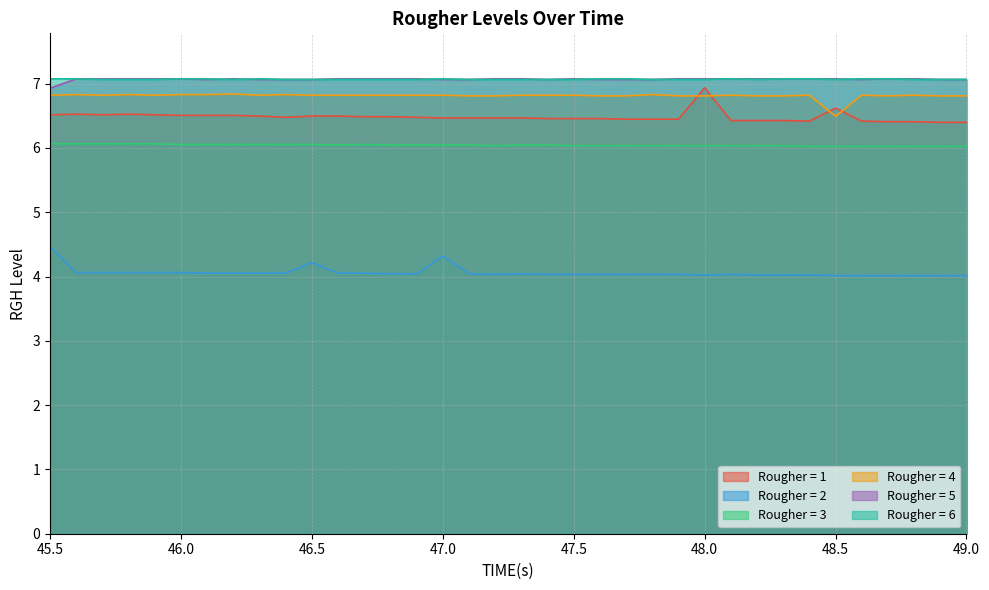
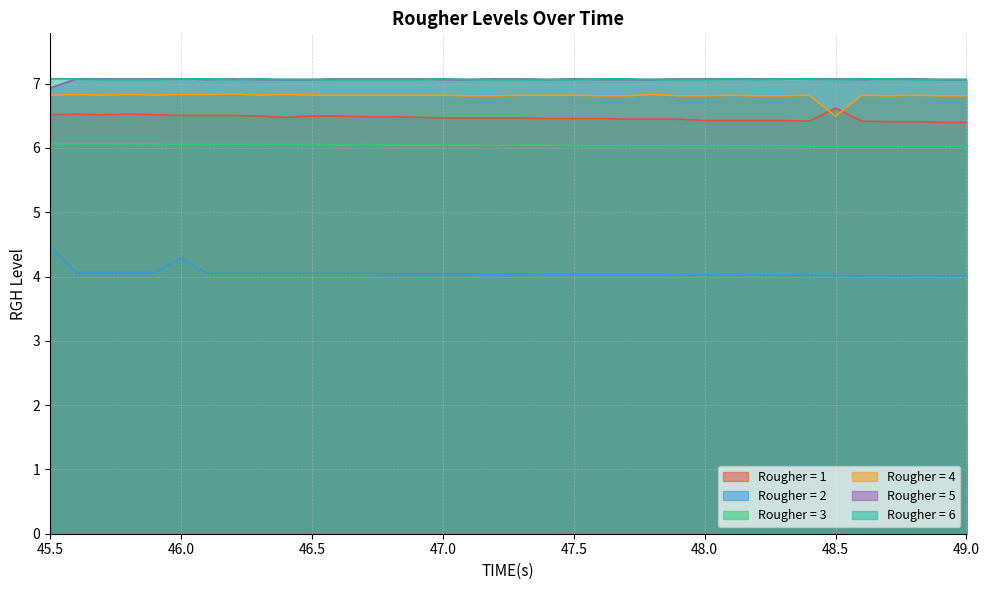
  {
    "Rougher = 1": {
      "45.5": 6.5,
      "46.0": 6.5,
      "46.5": 6.5,
      "47.0": 6.5,
      "47.5": 6.5,
-     "48.0": 6.9,
+     "48.0": 6.4,
      "48.5": 6.6,
      "49.0": 6.4
    },
    "Rougher = 2": {
      "45.5": 4.5,
-     "46.0": 4.1,
-     "46.5": 4.2,
-     "47.0": 4.3,
+     "46.0": 4.3,
+     "46.5": 4.1,
+     "47.0": 4.0,
      "47.5": 4.0,
      "48.0": 4.0,
      "48.5": 4.0,
      "49.0": 4.0
    },
    "Rougher = 4": {
      "45.5": 6.8,
      "46.0": 6.8,
      "46.5": 6.8,
      "47.0": 6.8,
      "47.5": 6.8,
      "48.0": 6.8,
      "48.5": 6.5,
      "49.0": 6.8
    },
    "Rougher = 5": {
      "45.5": 6.9
    }
  }
